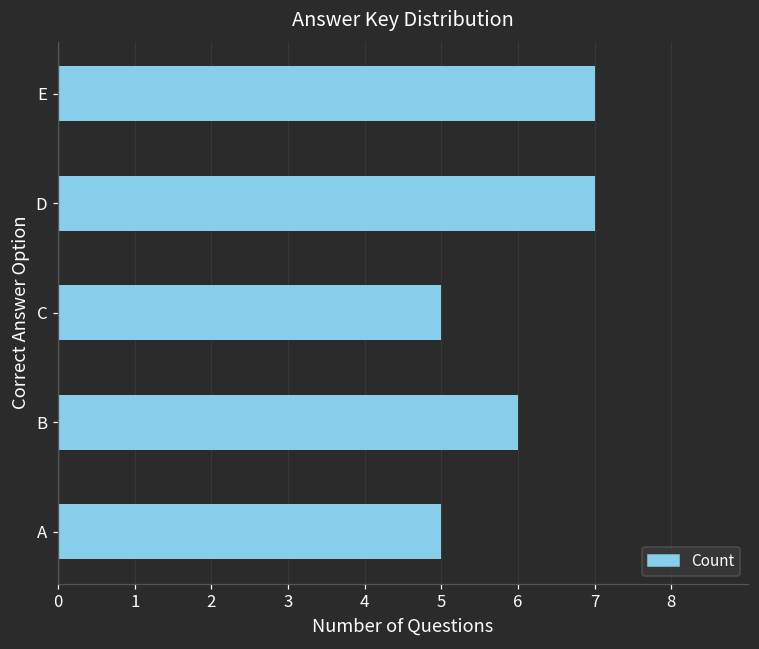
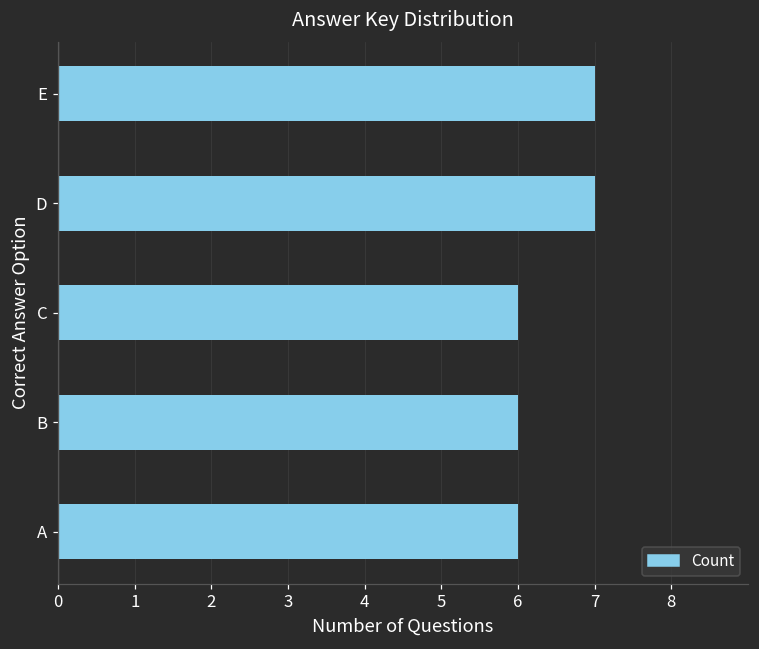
  {
    "E": 7,
    "D": 7,
-   "C": 5,
+   "C": 6,
    "B": 6,
-   "A": 5
+   "A": 6
  }
